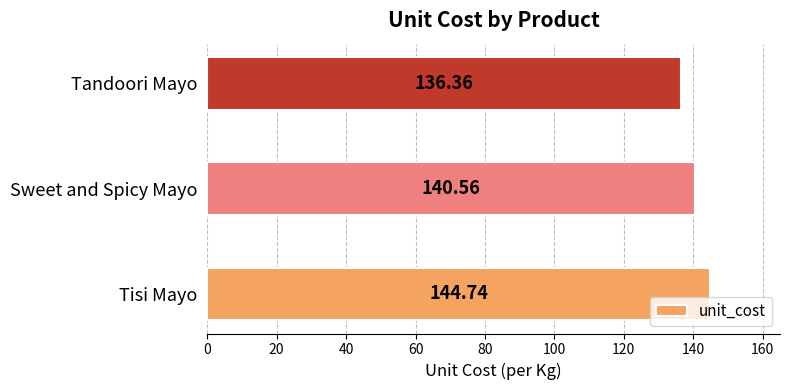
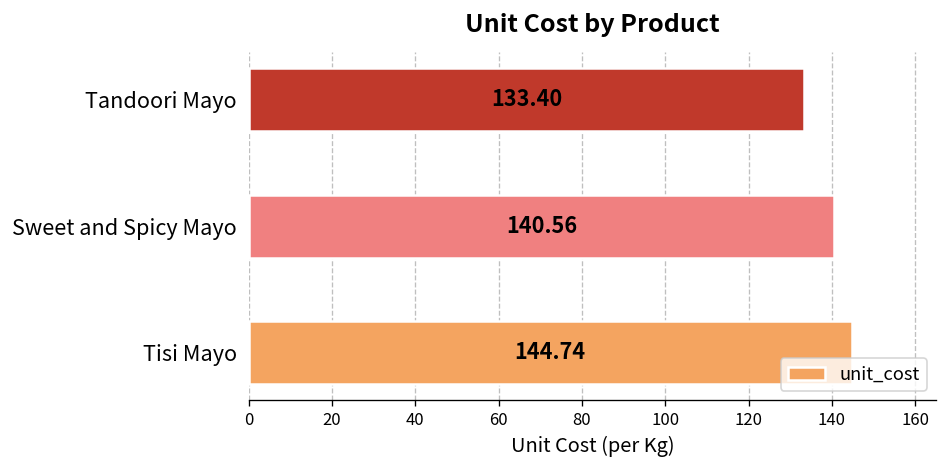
  {
-   "Tandoori Mayo": 136.36,
+   "Tandoori Mayo": 133.40,
    "Sweet and Spicy Mayo": 140.56,
    "Tisi Mayo": 144.74
  }
